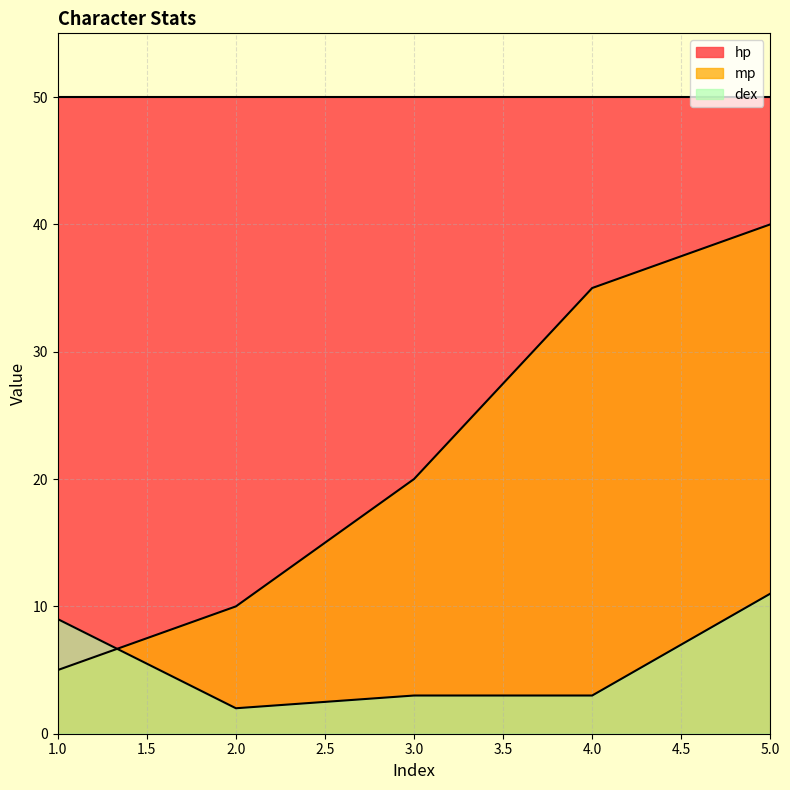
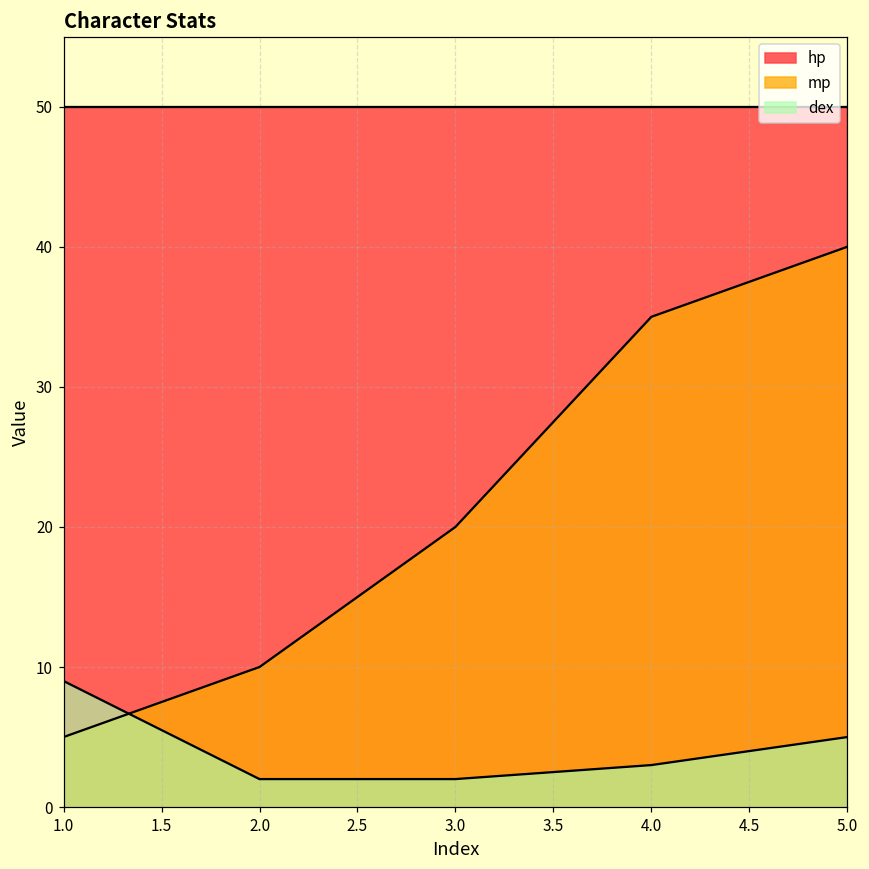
  {
    "hp": {
      "1.0": 50,
      "2.0": 50,
      "3.0": 50,
      "4.0": 50,
      "5.0": 50
    },
    "mp": {
      "1.0": 5,
      "2.0": 10,
      "3.0": 20,
      "4.0": 35,
      "5.0": 40
    },
    "dex": {
      "1.0": 9,
      "2.0": 2,
-     "3.0": 3,
+     "3.0": 2,
      "4.0": 3,
-     "5.0": 11
+     "5.0": 5
    }
  }
